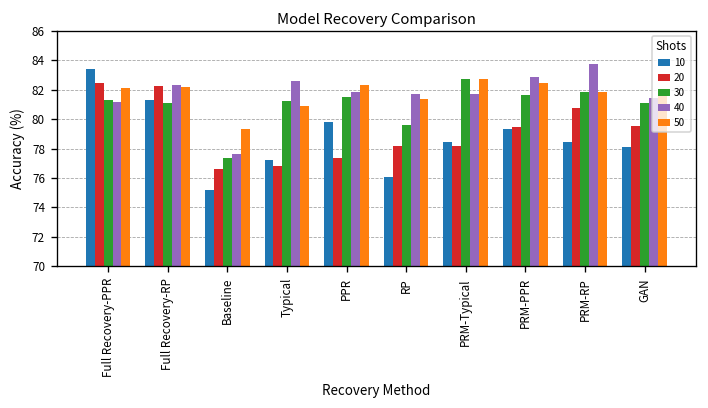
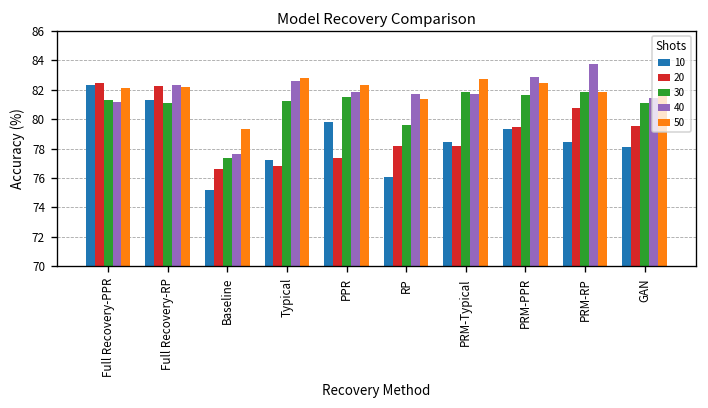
  {
    "10": {
-     "Full Recovery-PPR": 83.4,
+     "Full Recovery-PPR": 82.3,
      "Full Recovery-RP": 81.3,
      "Baseline": 75.2,
      "Typical": 77.3,
      "PPR": 79.8,
      "RP": 76.1,
      "PRM-Typical": 78.4,
      "PRM-PPR": 79.3,
      "PRM-RP": 78.4,
      "GAN": 78.1
    },
    "20": {
      "Full Recovery-PPR": 82.5,
      "Full Recovery-RP": 82.2,
      "Baseline": 76.6,
      "Typical": 76.8,
      "PPR": 77.4,
      "RP": 78.2,
      "PRM-Typical": 78.2,
      "PRM-PPR": 79.5,
      "PRM-RP": 80.8,
      "GAN": 79.6
    },
    "30": {
      "Full Recovery-PPR": 81.3,
      "Full Recovery-RP": 81.1,
      "Baseline": 77.4,
      "Typical": 81.2,
      "PPR": 81.5,
      "RP": 79.6,
-     "PRM-Typical": 82.8,
+     "PRM-Typical": 81.8,
      "PRM-PPR": 81.6,
      "PRM-RP": 81.8,
      "GAN": 81.1
    },
    "40": {
      "Full Recovery-PPR": 81.1,
      "Full Recovery-RP": 82.3,
      "Baseline": 77.6,
      "Typical": 82.6,
      "PPR": 81.8,
      "RP": 81.7,
      "PRM-Typical": 81.7,
      "PRM-PPR": 82.9,
      "PRM-RP": 83.8
    },
    "50": {
      "Full Recovery-PPR": 82.1,
      "Full Recovery-RP": 82.2,
      "Baseline": 79.3,
-     "Typical": 80.9,
+     "Typical": 82.8,
      "PPR": 82.3,
      "RP": 81.3,
      "PRM-Typical": 82.7,
      "PRM-PPR": 82.4,
      "PRM-RP": 81.9
    }
  }
